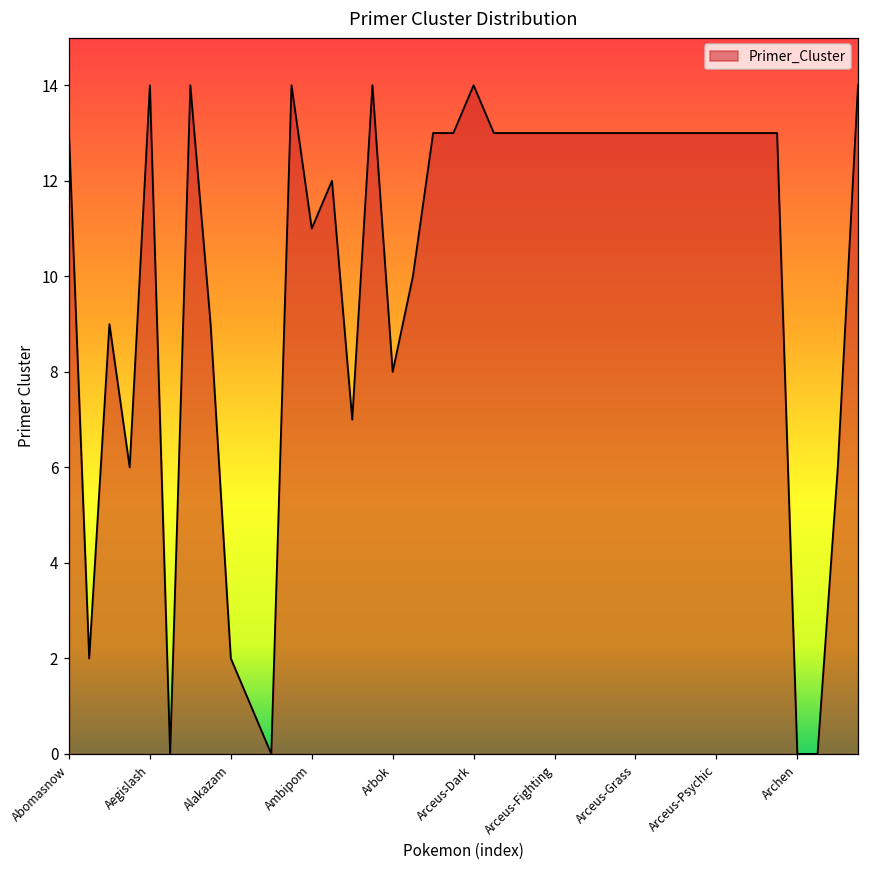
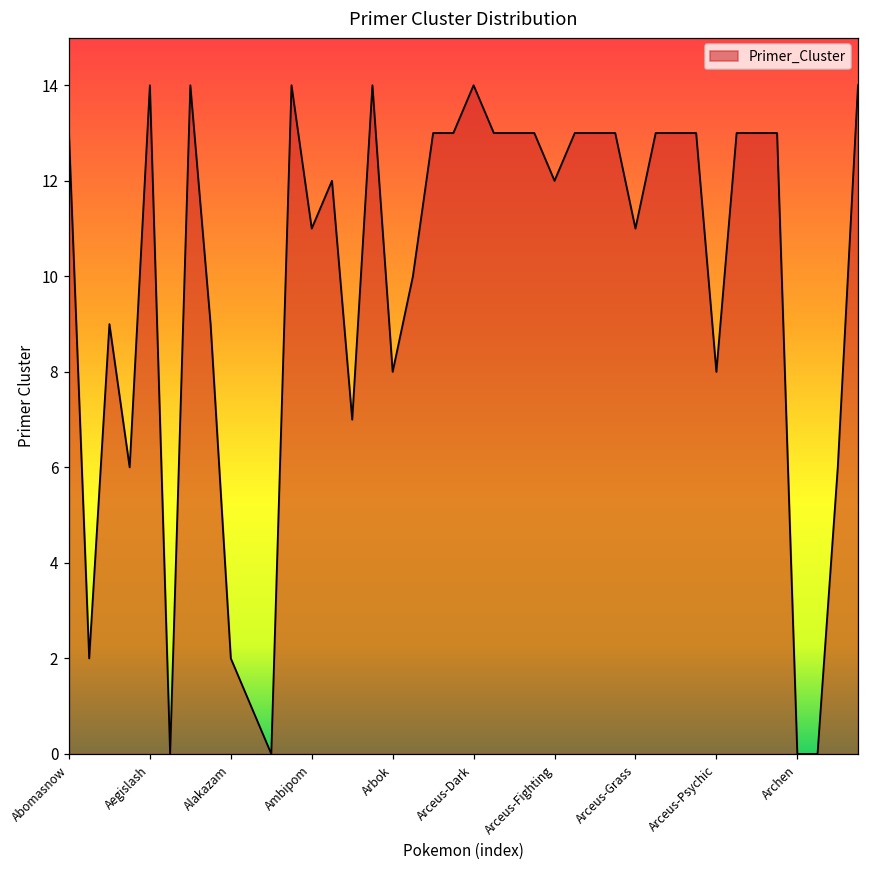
  {
    "Abomasnow": 13,
    "Aegislash": 14,
    "Alakazam": 2,
    "Ambipom": 11,
    "Arbok": 8,
    "Arceus-Dark": 14,
-   "Arceus-Fighting": 13,
-   "Arceus-Grass": 13,
-   "Arceus-Psychic": 13,
+   "Arceus-Fighting": 12,
+   "Arceus-Grass": 11,
+   "Arceus-Psychic": 8,
    "Archen": 0
  }
